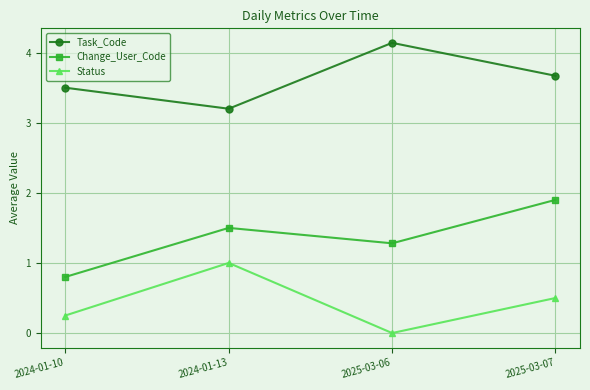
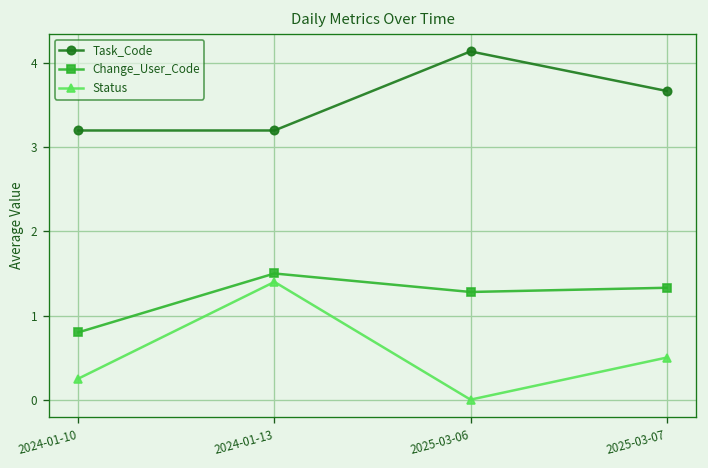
  {
    "Task_Code": {
-     "2024-01-10": 3.5,
+     "2024-01-10": 3.2,
      "2024-01-13": 3.2,
      "2025-03-06": 4.1,
      "2025-03-07": 3.7
    },
    "Change_User_Code": {
      "2024-01-10": 0.8,
      "2024-01-13": 1.5,
      "2025-03-06": 1.3,
-     "2025-03-07": 1.9
+     "2025-03-07": 1.3
    },
    "Status": {
      "2024-01-10": 0.3,
-     "2024-01-13": 1.0,
+     "2024-01-13": 1.4,
      "2025-03-06": 0.0,
      "2025-03-07": 0.5
    }
  }
